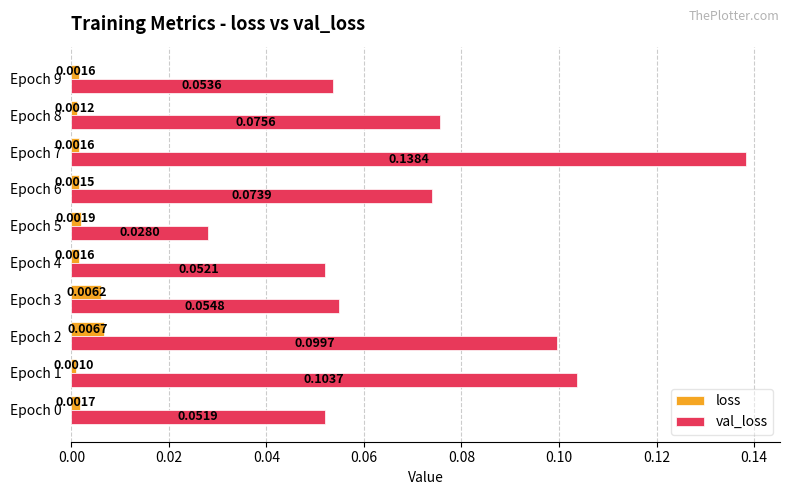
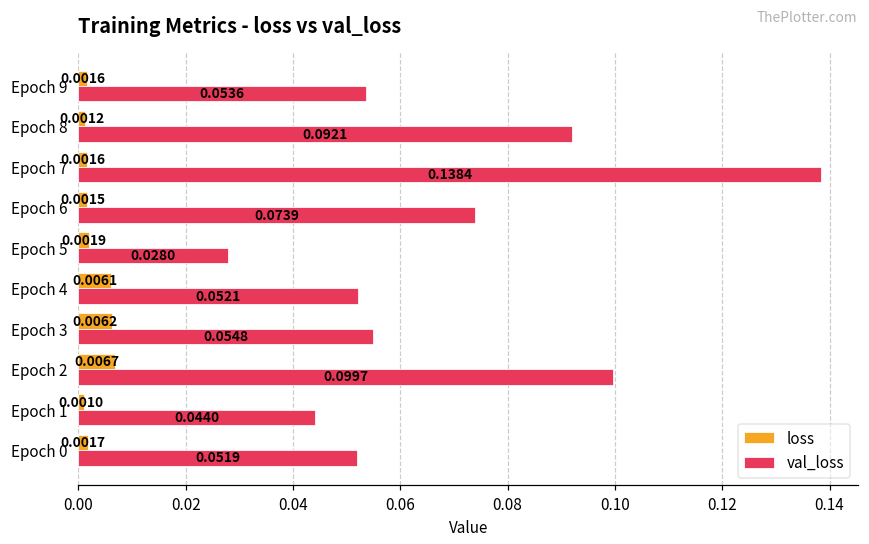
  {
    "loss": {
      "Epoch 9": 0.0016,
      "Epoch 8": 0.0012,
      "Epoch 7": 0.0016,
      "Epoch 6": 0.0015,
      "Epoch 5": 0.0019,
-     "Epoch 4": 0.0016,
+     "Epoch 4": 0.0061,
      "Epoch 3": 0.0062,
      "Epoch 2": 0.0067,
      "Epoch 1": 0.0010,
      "Epoch 0": 0.0017
    },
    "val_loss": {
      "Epoch 9": 0.0536,
-     "Epoch 8": 0.0756,
+     "Epoch 8": 0.0921,
      "Epoch 7": 0.1384,
      "Epoch 6": 0.0739,
      "Epoch 5": 0.0280,
      "Epoch 4": 0.0521,
      "Epoch 3": 0.0548,
      "Epoch 2": 0.0997,
-     "Epoch 1": 0.1037,
+     "Epoch 1": 0.0440,
      "Epoch 0": 0.0519
    }
  }
